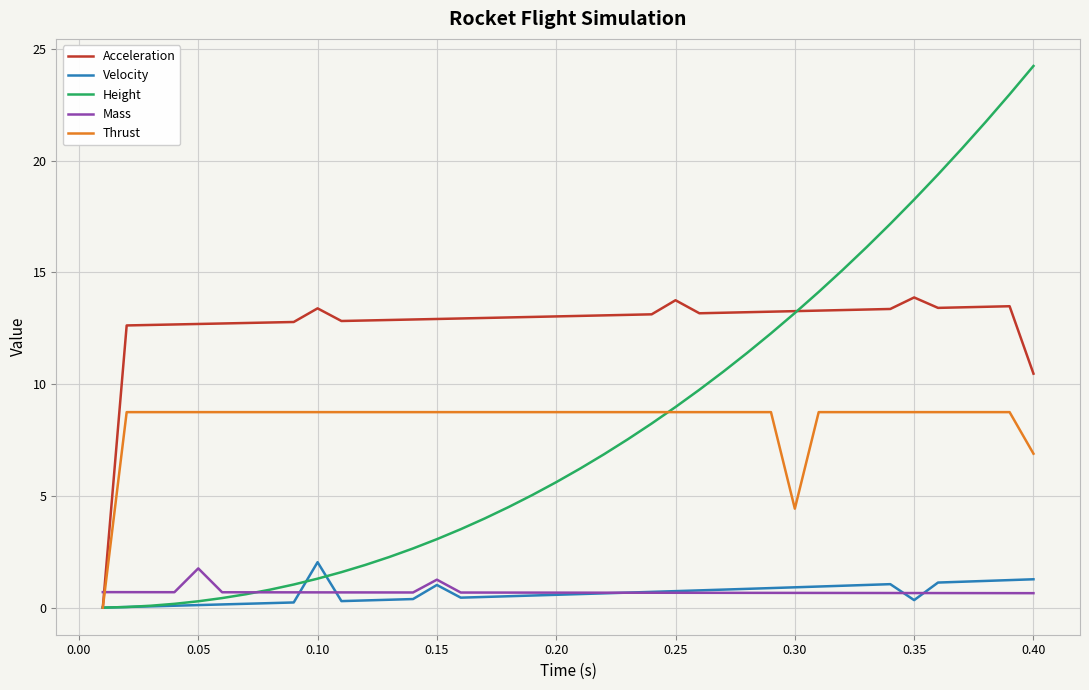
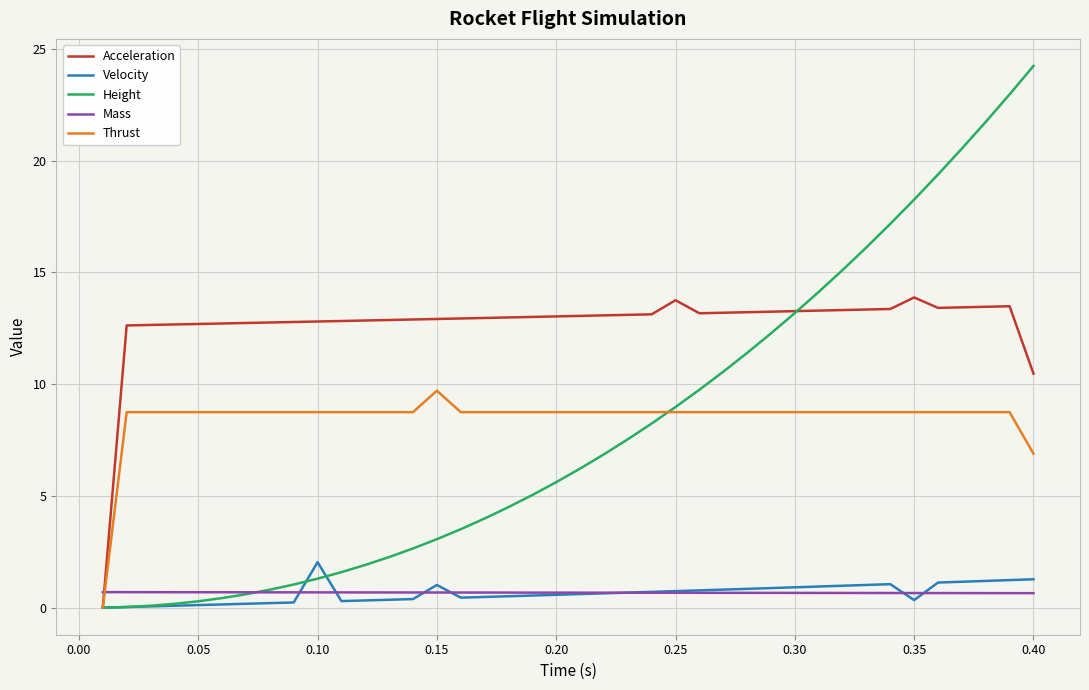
  {
    "Acceleration": {
      "0.05": 12.7,
-     "0.10": 13.4,
+     "0.10": 12.8,
      "0.15": 12.9,
      "0.20": 13.0,
      "0.25": 13.8,
      "0.35": 13.9,
      "0.40": 10.5
    },
    "Velocity": {
      "0.05": 0.1,
      "0.10": 2.0,
      "0.15": 1.0,
      "0.30": 0.9,
      "0.35": 0.3,
      "0.40": 1.3
    },
    "Height": {
      "0.05": 0.3,
      "0.10": 1.3,
      "0.15": 3.1,
      "0.20": 5.6,
      "0.25": 9.0,
      "0.35": 18.3,
      "0.40": 24.2
    },
    "Mass": {
-     "0.05": 1.8,
+     "0.05": 0.7,
      "0.10": 0.7,
-     "0.15": 1.3,
+     "0.15": 0.7,
      "0.30": 0.7,
      "0.35": 0.7,
      "0.40": 0.6
    },
    "Thrust": {
      "0.05": 8.8,
      "0.10": 8.8,
-     "0.15": 8.8,
+     "0.15": 9.7,
      "0.20": 8.8,
      "0.25": 8.8,
-     "0.30": 4.4,
+     "0.30": 8.8,
      "0.35": 8.8,
      "0.40": 6.9
    }
  }
